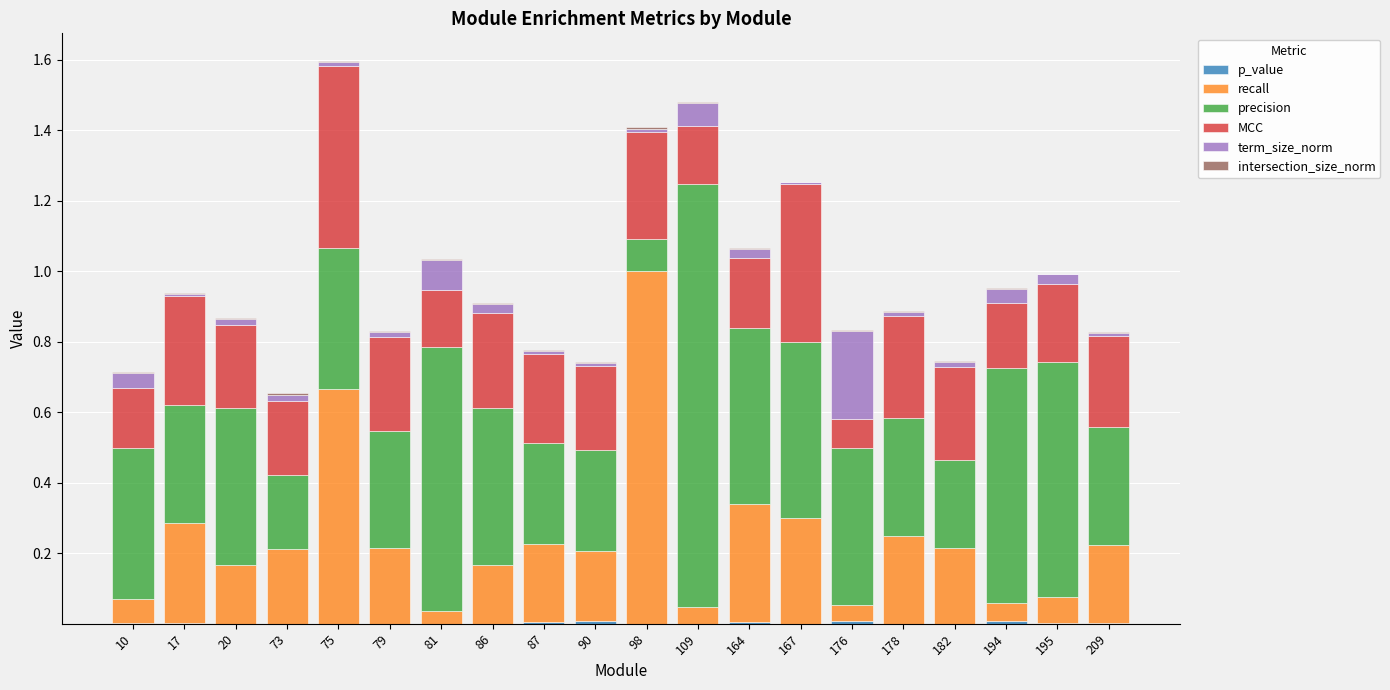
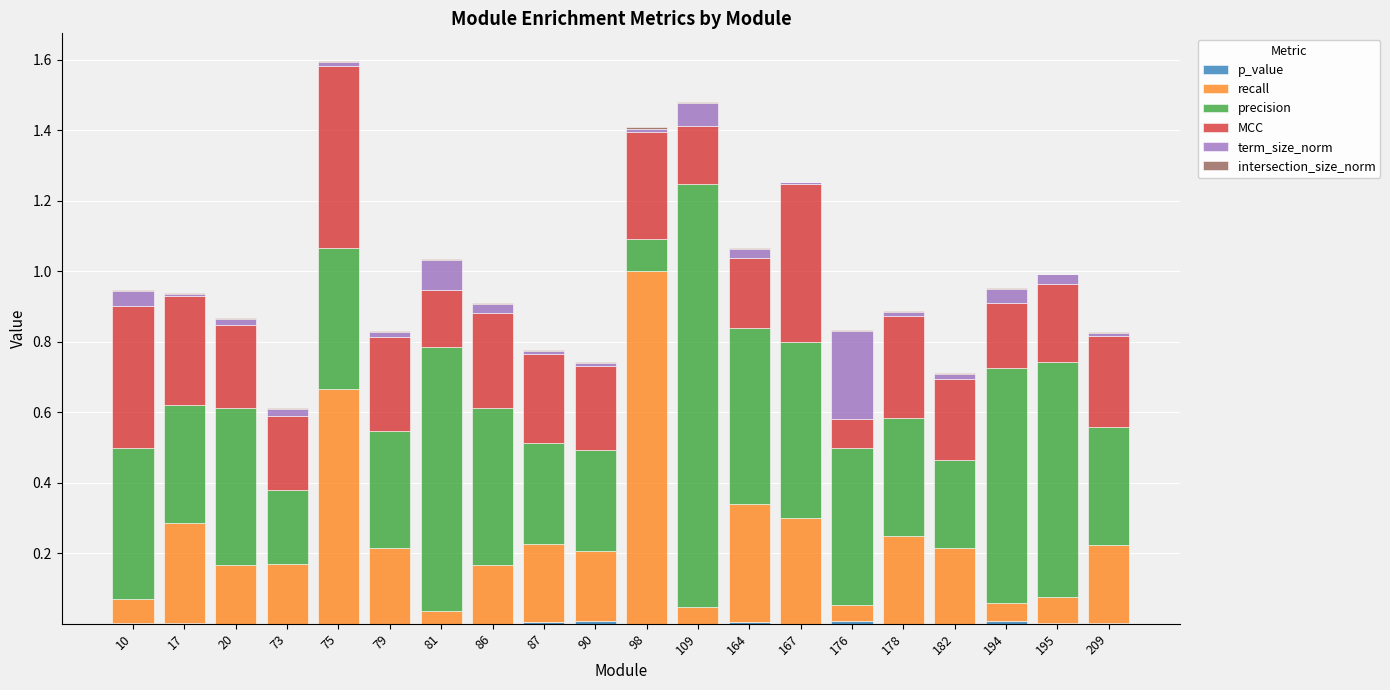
  {
    "p_value": {
      "176": 0.01,
      "194": 0.01
    },
    "recall": {
      "10": 0.07,
      "17": 0.29,
      "20": 0.17,
-     "73": 0.21,
+     "73": 0.17,
      "75": 0.67,
      "79": 0.21,
      "81": 0.03,
      "86": 0.17,
      "87": 0.22,
      "90": 0.20,
      "98": 1.00,
      "109": 0.05,
      "164": 0.33,
      "167": 0.30,
      "176": 0.05,
      "178": 0.25,
      "182": 0.21,
      "194": 0.05,
      "195": 0.07,
      "209": 0.22
    },
    "precision": {
      "10": 0.43,
      "17": 0.33,
      "20": 0.44,
      "73": 0.21,
      "75": 0.40,
      "79": 0.33,
      "81": 0.75,
      "86": 0.44,
      "87": 0.29,
      "90": 0.29,
      "98": 0.09,
      "109": 1.20,
      "164": 0.50,
      "167": 0.50,
      "176": 0.44,
      "178": 0.33,
      "182": 0.25,
      "194": 0.67,
      "195": 0.67,
      "209": 0.33
    },
    "MCC": {
-     "10": 0.17,
+     "10": 0.40,
      "17": 0.31,
      "20": 0.23,
      "73": 0.21,
      "75": 0.52,
      "79": 0.27,
      "81": 0.16,
      "86": 0.27,
      "87": 0.25,
      "90": 0.24,
      "98": 0.30,
      "109": 0.17,
      "164": 0.20,
      "167": 0.45,
      "176": 0.08,
      "178": 0.29,
-     "182": 0.26,
+     "182": 0.23,
      "194": 0.18,
      "195": 0.22,
      "209": 0.26
    },
    "term_size_norm": {
      "10": 0.04,
      "20": 0.02,
      "73": 0.02,
      "75": 0.01,
      "79": 0.01,
      "81": 0.09,
      "86": 0.02,
      "87": 0.01,
      "90": 0.01,
      "98": 0.01,
      "109": 0.06,
      "164": 0.03,
      "176": 0.25,
      "178": 0.01,
      "182": 0.01,
      "194": 0.04,
      "195": 0.03,
      "209": 0.01
    }
  }
